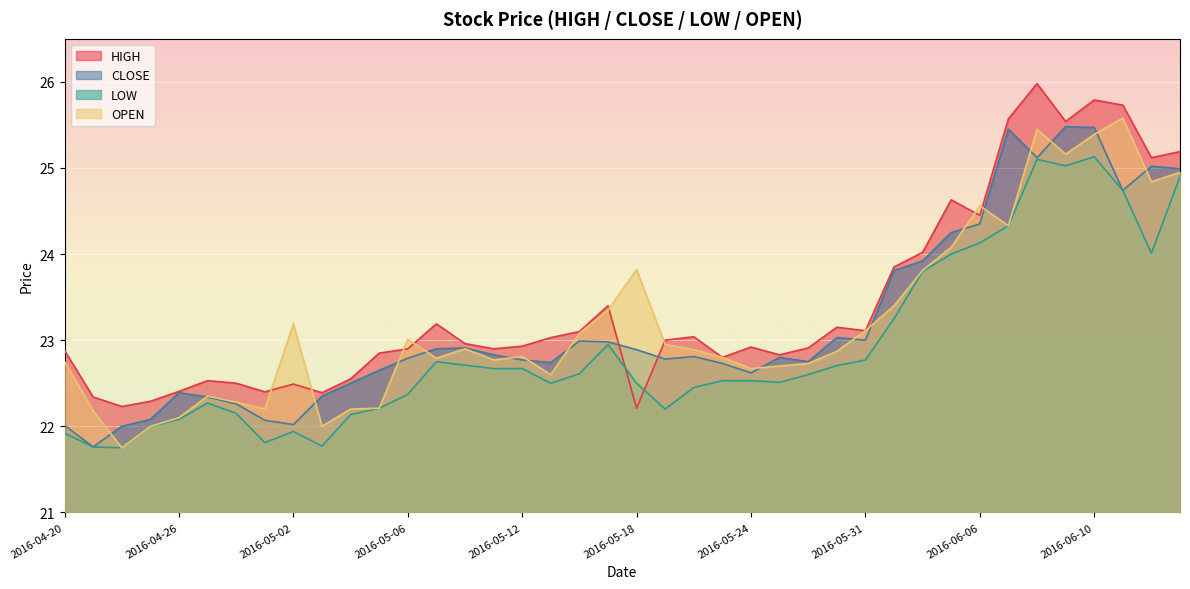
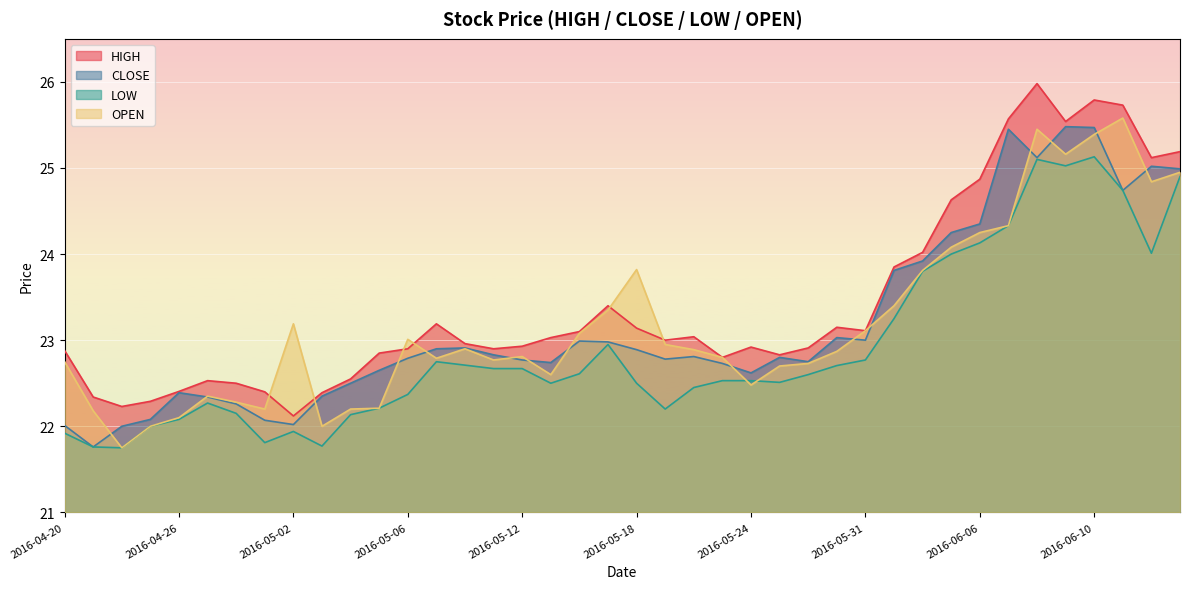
  {
    "HIGH": {
      "2016-04-20": 22.9,
-     "2016-05-02": 22.5,
+     "2016-05-02": 22.1,
      "2016-05-06": 22.9,
      "2016-05-12": 22.9,
-     "2016-05-18": 22.2,
+     "2016-05-18": 23.1,
      "2016-05-24": 22.9,
-     "2016-06-06": 24.5,
+     "2016-06-06": 24.9,
      "2016-06-10": 25.8
    },
    "OPEN": {
      "2016-04-20": 22.8,
      "2016-05-02": 23.2,
      "2016-05-06": 23.0,
      "2016-05-12": 22.8,
      "2016-05-18": 23.8,
-     "2016-05-24": 22.7,
-     "2016-06-06": 24.6,
+     "2016-05-24": 22.5,
+     "2016-06-06": 24.3,
      "2016-06-10": 25.4
    }
  }
